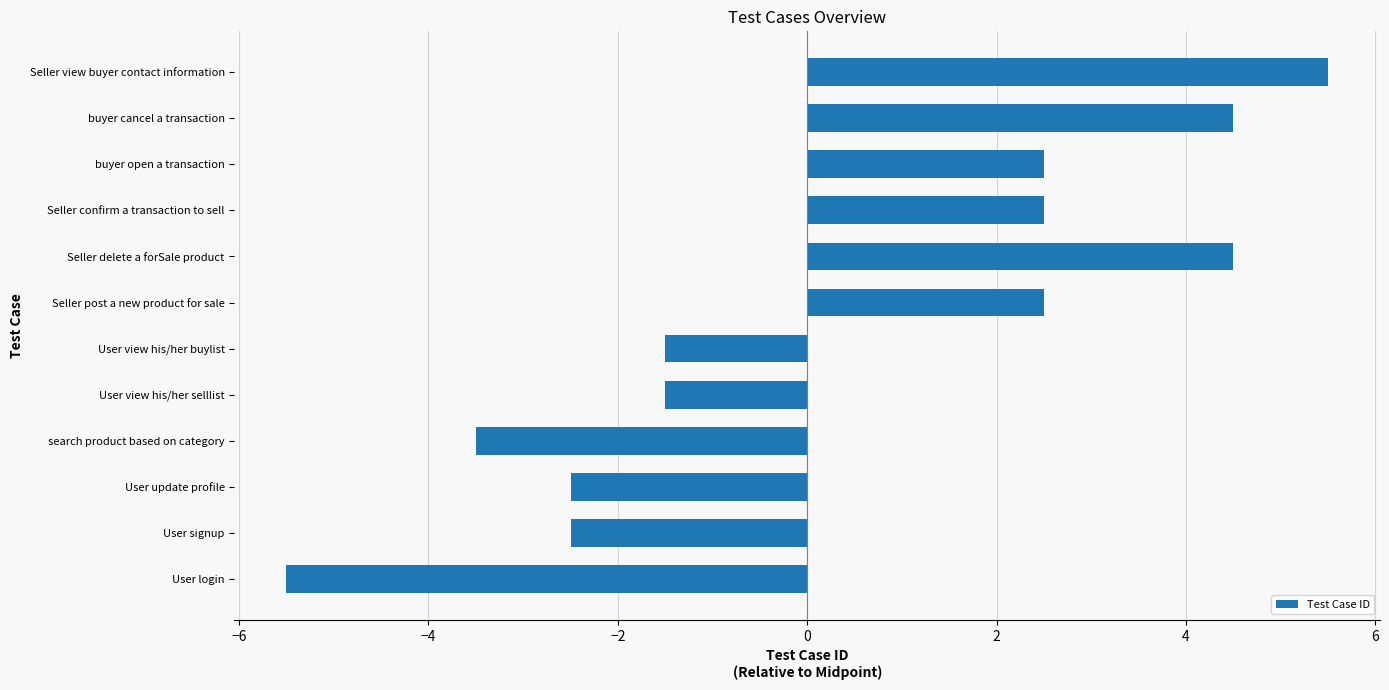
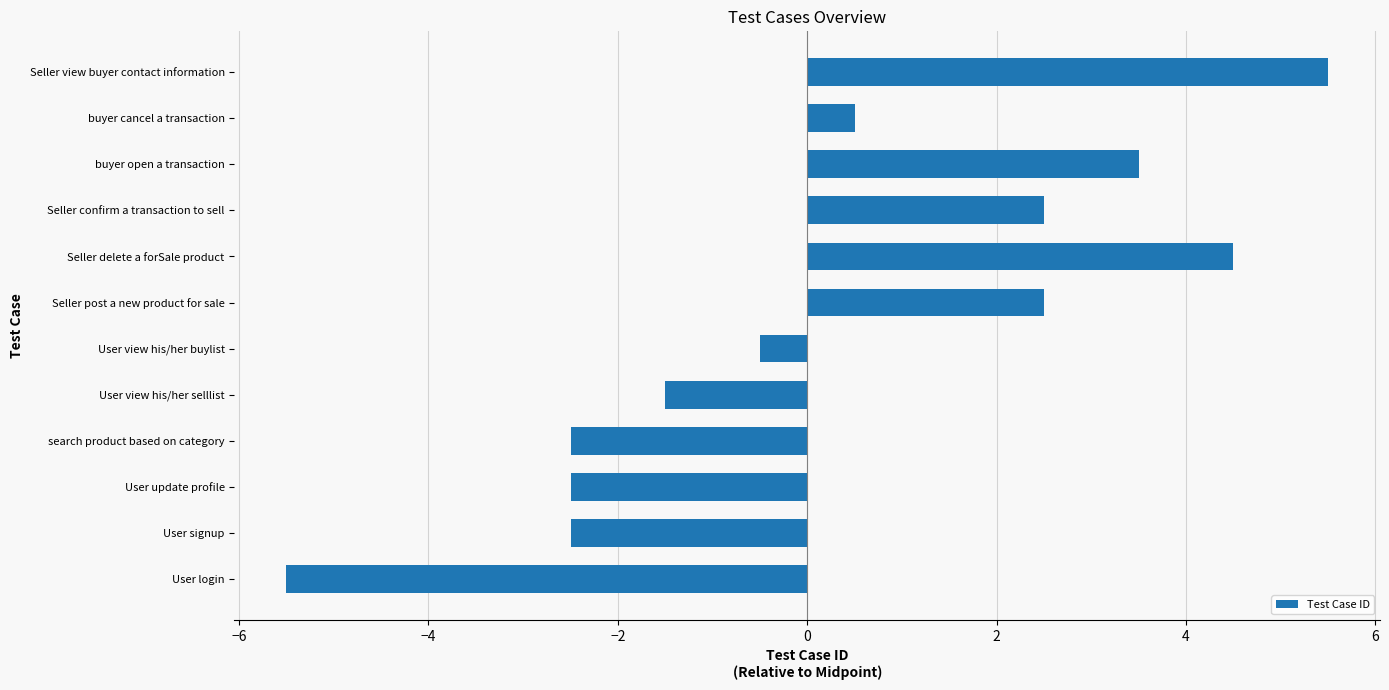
  {
    "Seller view buyer contact information": 5.5,
-   "buyer cancel a transaction": 4.5,
-   "buyer open a transaction": 2.5,
+   "buyer cancel a transaction": 0.5,
+   "buyer open a transaction": 3.5,
    "Seller confirm a transaction to sell": 2.5,
    "Seller delete a forSale product": 4.5,
    "Seller post a new product for sale": 2.5,
-   "User view his/her buylist": -1.5,
+   "User view his/her buylist": -0.5,
    "User view his/her selllist": -1.5,
-   "search product based on category": -3.5,
+   "search product based on category": -2.5,
    "User update profile": -2.5,
    "User signup": -2.5,
    "User login": -5.5
  }
